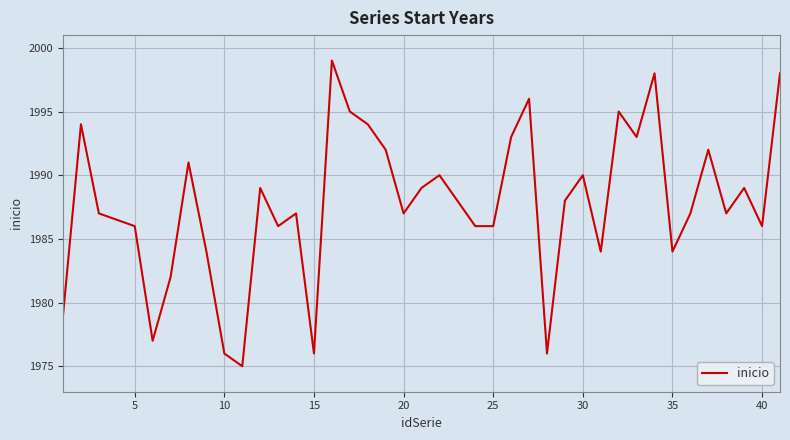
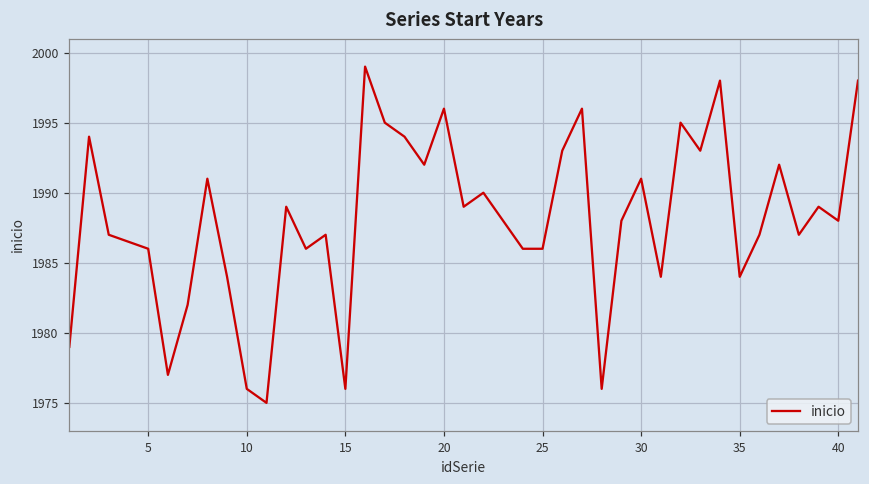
  {
    "5": 1986,
    "10": 1976,
    "15": 1976,
-   "20": 1987,
+   "20": 1996,
    "25": 1986,
-   "30": 1990,
+   "30": 1991,
    "35": 1984,
-   "40": 1986
+   "40": 1988
  }
